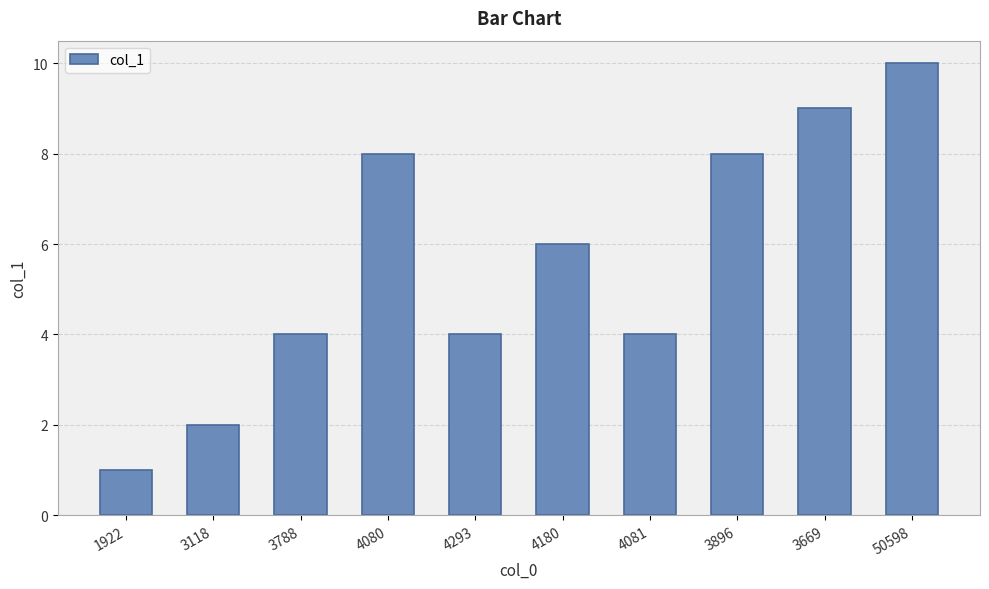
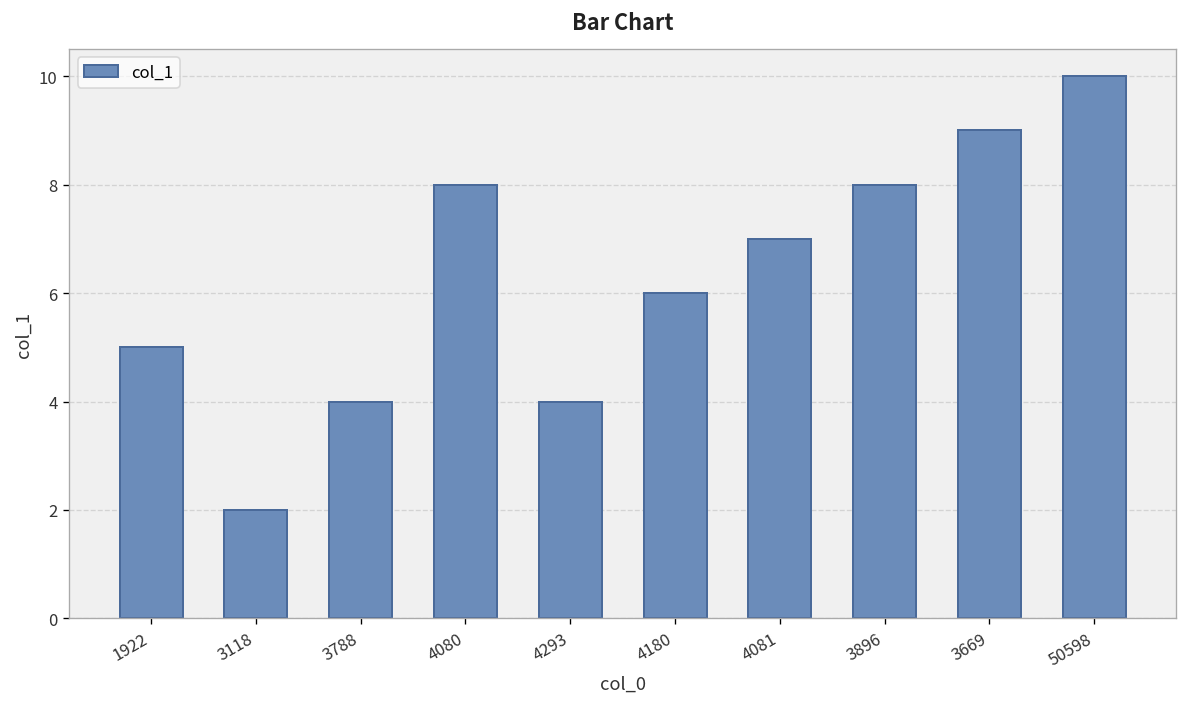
  {
-   "1922": 1,
+   "1922": 5,
    "3118": 2,
    "3788": 4,
    "4080": 8,
    "4293": 4,
    "4180": 6,
-   "4081": 4,
+   "4081": 7,
    "3896": 8,
    "3669": 9,
    "50598": 10
  }
